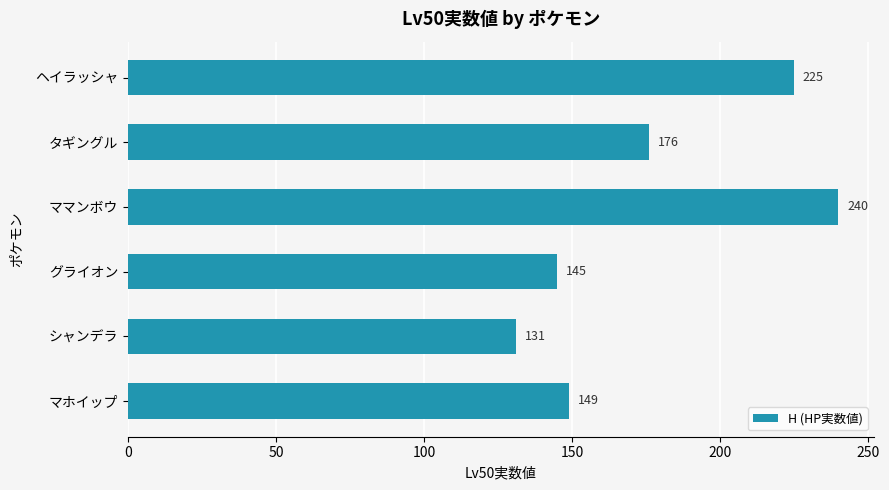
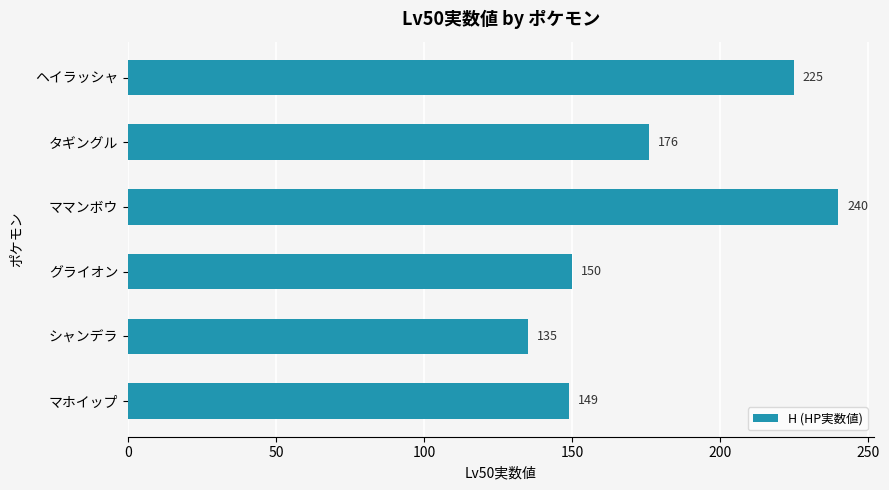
  {
    "ヘイラッシャ": 225,
    "タギングル": 176,
    "ママンボウ": 240,
-   "グライオン": 145,
-   "シャンデラ": 131,
+   "グライオン": 150,
+   "シャンデラ": 135,
    "マホイップ": 149
  }
